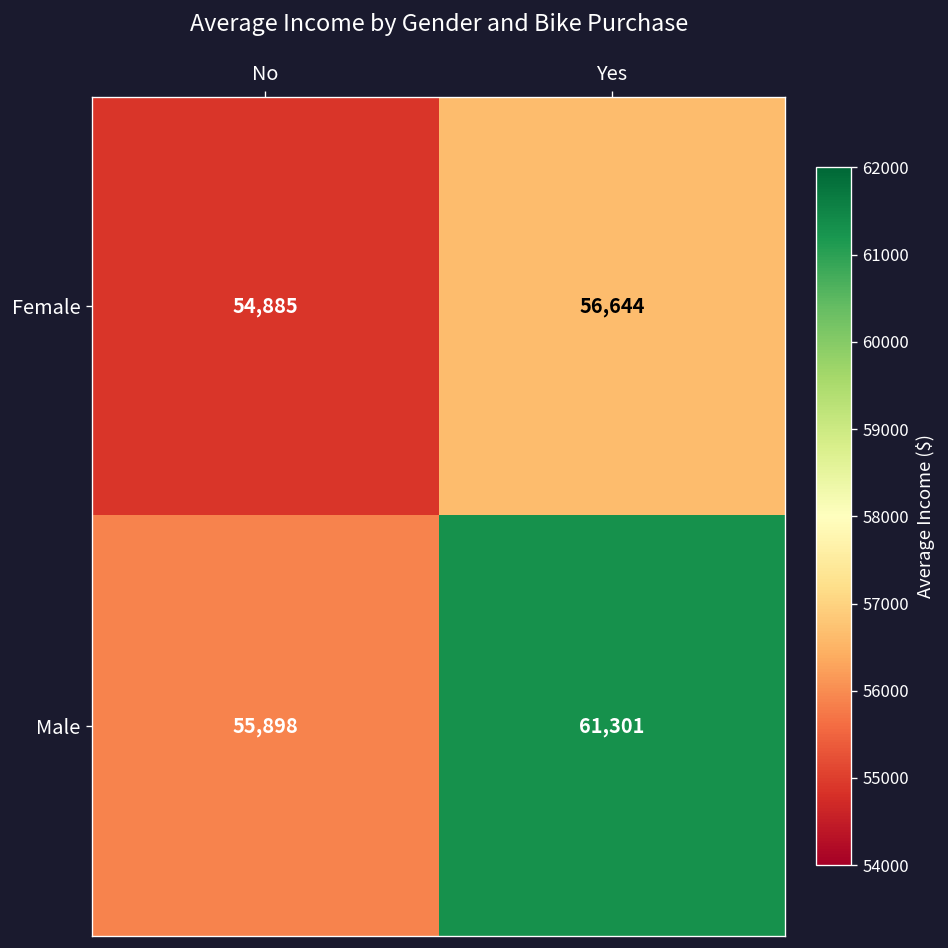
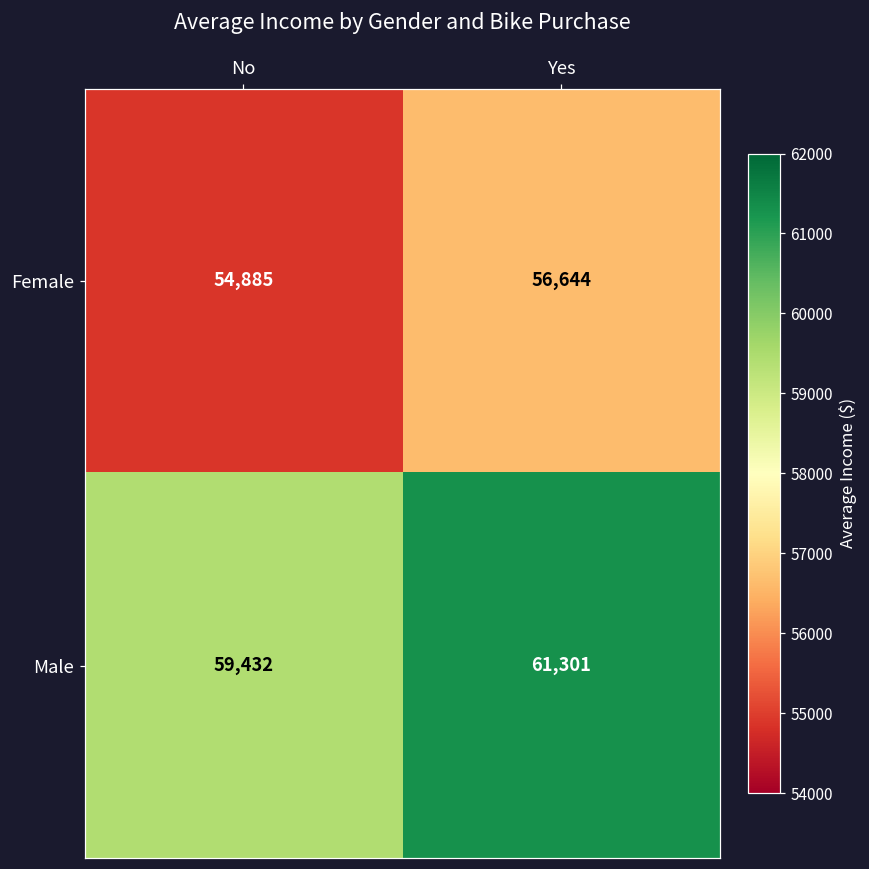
  {
    "Female": {
      "No": "54,885",
      "Yes": "56,644"
    },
    "Male": {
-     "No": "55,898",
+     "No": "59,432",
      "Yes": "61,301"
    }
  }
